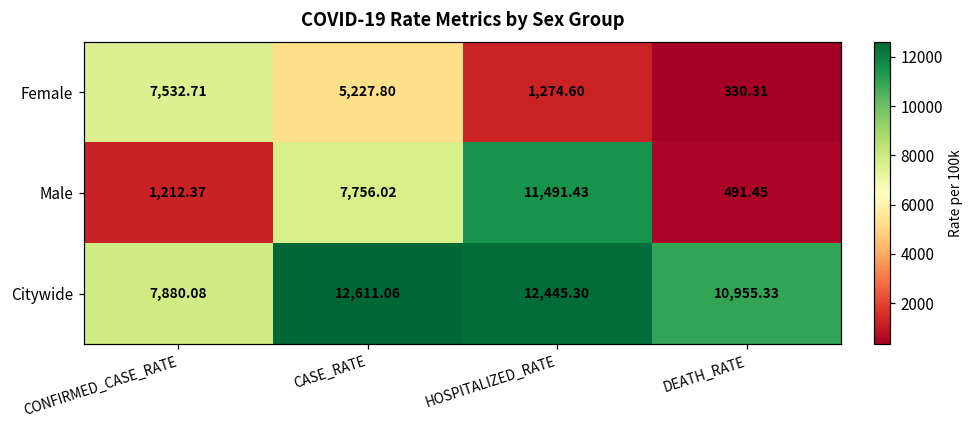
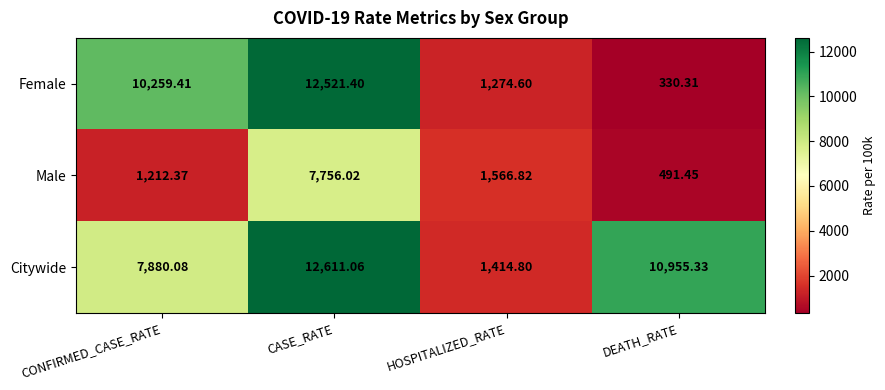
  {
    "Female": {
-     "CONFIRMED_CASE_RATE": "7,532.71",
-     "CASE_RATE": "5,227.80",
+     "CONFIRMED_CASE_RATE": "10,259.41",
+     "CASE_RATE": "12,521.40",
      "HOSPITALIZED_RATE": "1,274.60",
      "DEATH_RATE": "330.31"
    },
    "Male": {
      "CONFIRMED_CASE_RATE": "1,212.37",
      "CASE_RATE": "7,756.02",
-     "HOSPITALIZED_RATE": "11,491.43",
+     "HOSPITALIZED_RATE": "1,566.82",
      "DEATH_RATE": "491.45"
    },
    "Citywide": {
      "CONFIRMED_CASE_RATE": "7,880.08",
      "CASE_RATE": "12,611.06",
-     "HOSPITALIZED_RATE": "12,445.30",
+     "HOSPITALIZED_RATE": "1,414.80",
      "DEATH_RATE": "10,955.33"
    }
  }
